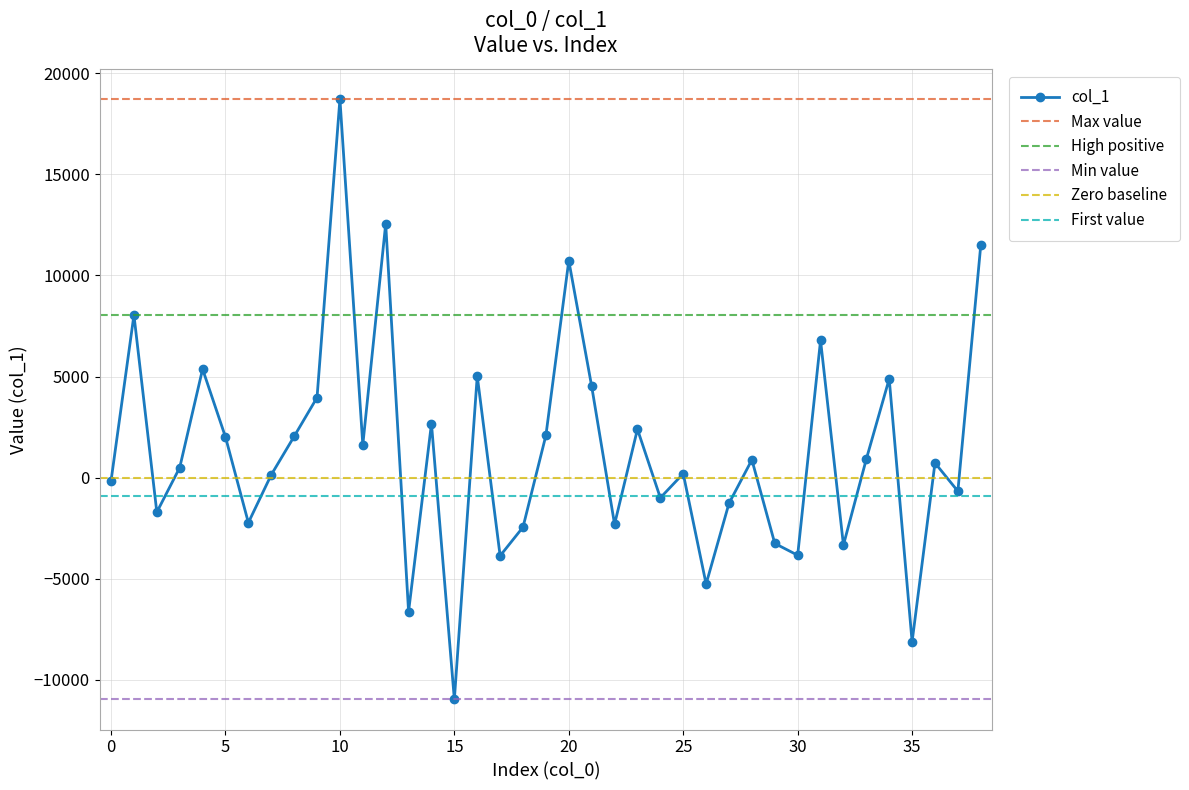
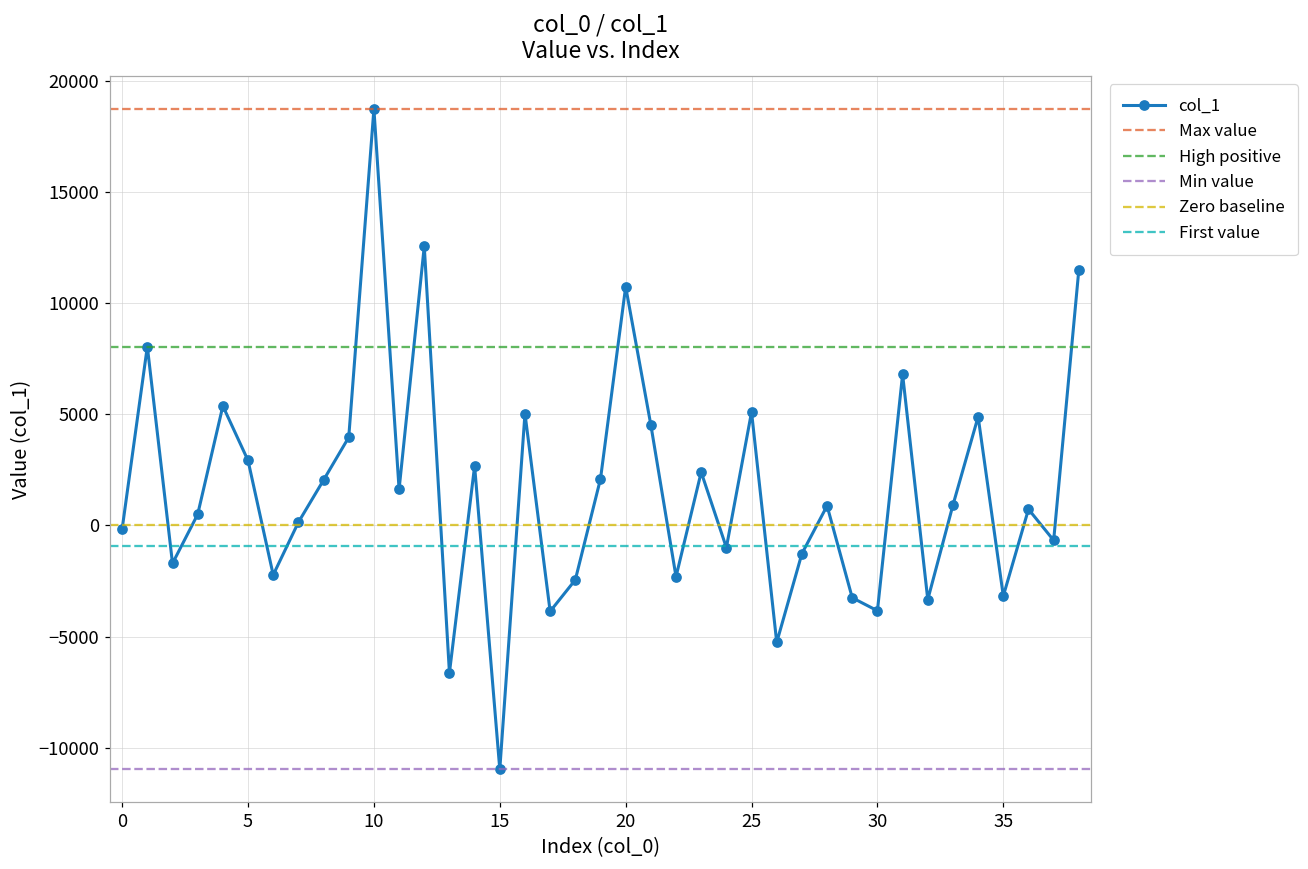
  {
    "0": -200,
-   "5": 2000,
+   "5": 2900,
    "10": 18700,
    "15": -11000,
    "20": 10700,
-   "25": 200,
+   "25": 5100,
    "30": -3800,
-   "35": -8100
+   "35": -3200
  }
